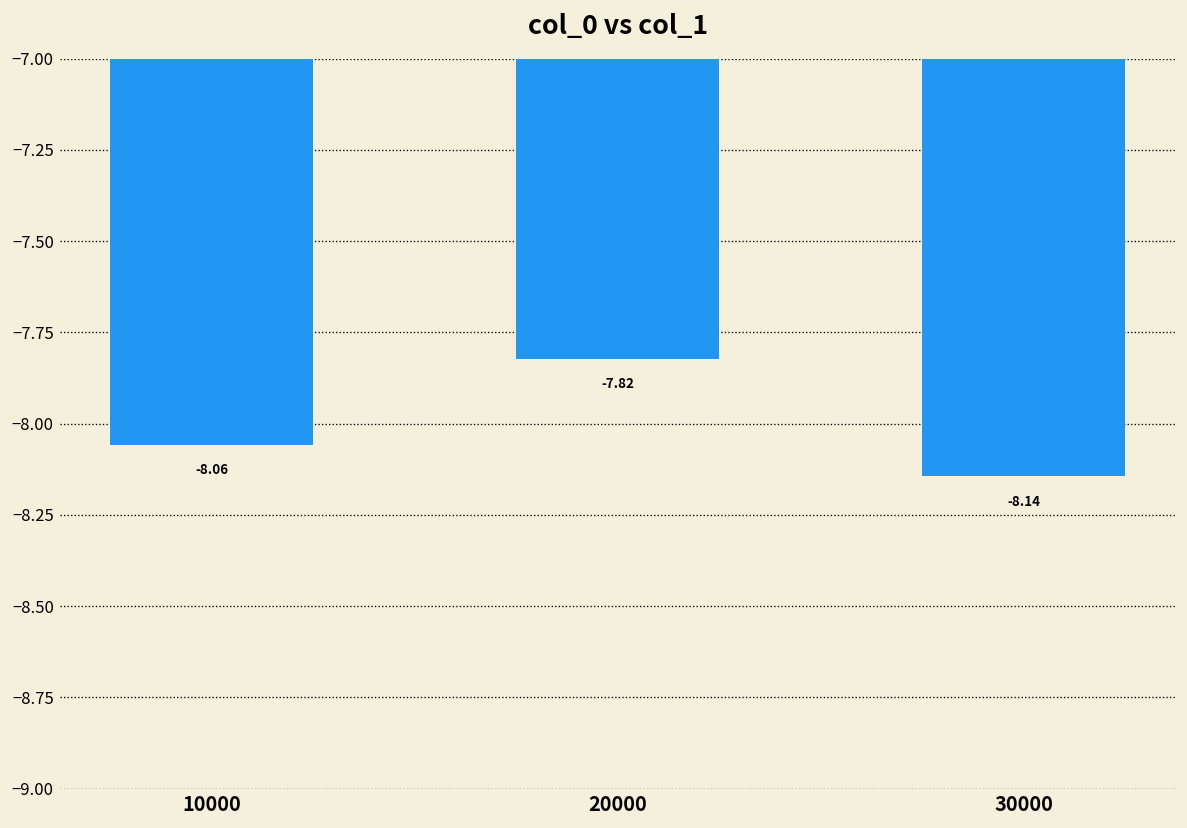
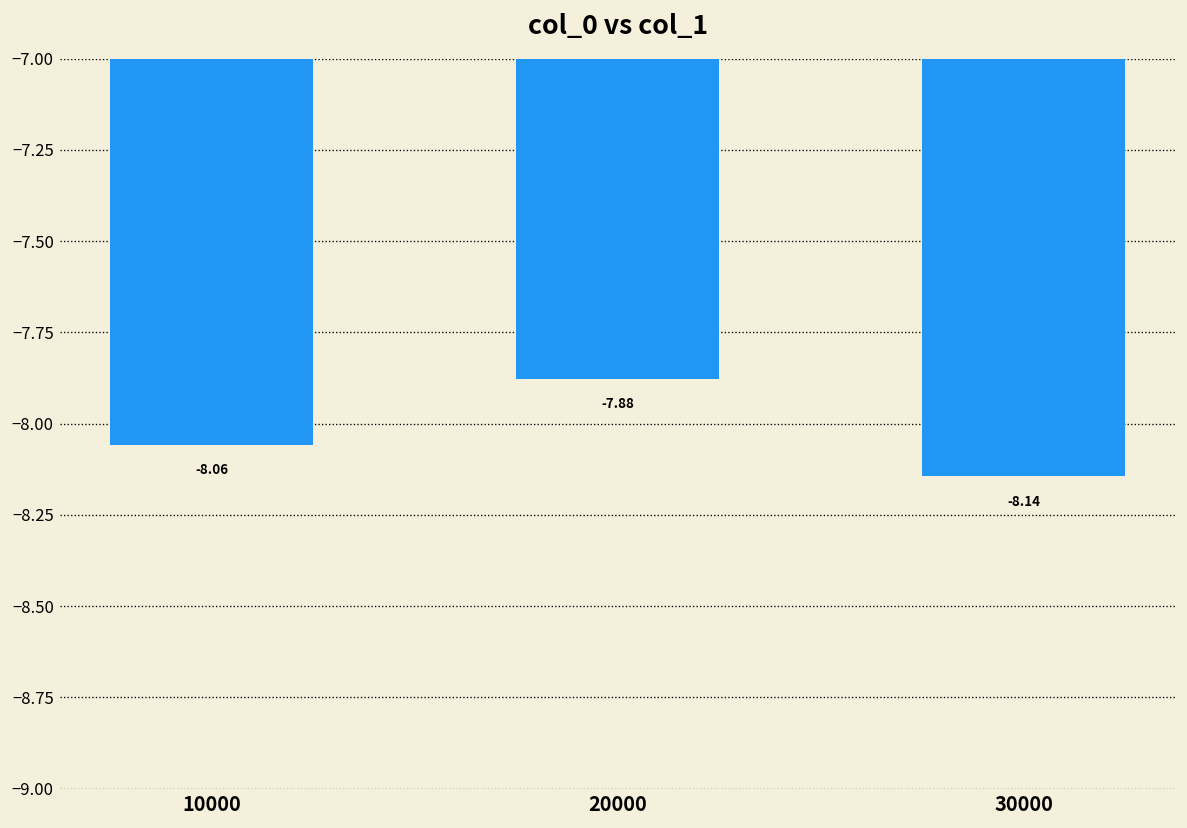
  {
    "10000": -8.06,
-   "20000": -7.82,
+   "20000": -7.88,
    "30000": -8.14
  }
